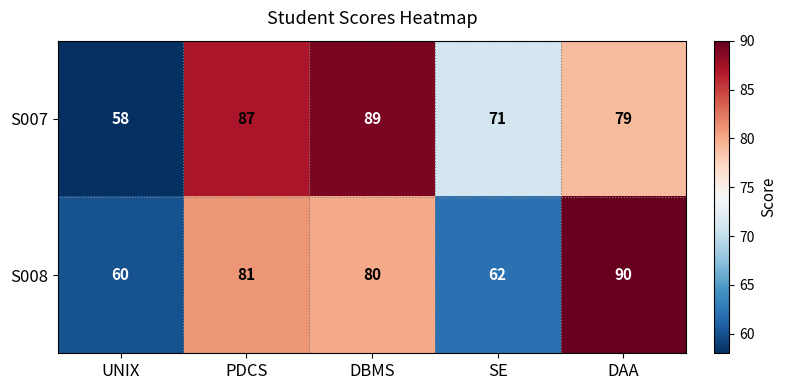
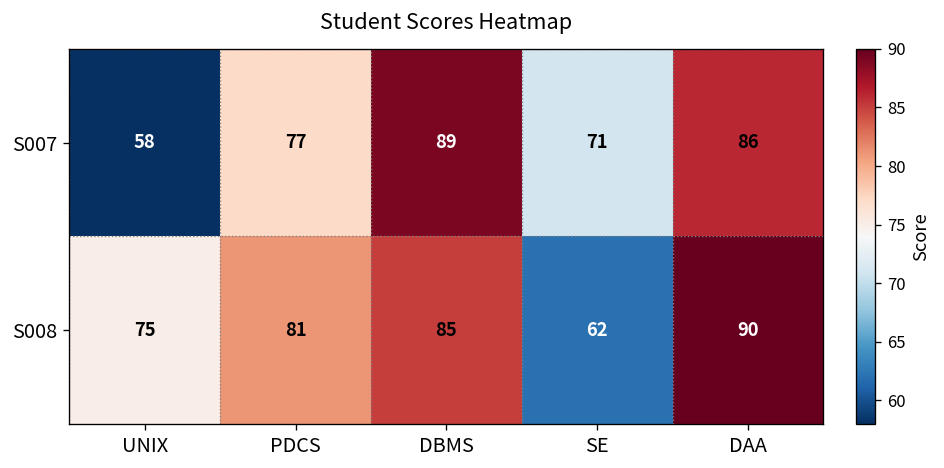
  {
    "S007": {
      "UNIX": 58,
-     "PDCS": 87,
+     "PDCS": 77,
      "DBMS": 89,
      "SE": 71,
-     "DAA": 79
+     "DAA": 86
    },
    "S008": {
-     "UNIX": 60,
+     "UNIX": 75,
      "PDCS": 81,
-     "DBMS": 80,
+     "DBMS": 85,
      "SE": 62,
      "DAA": 90
    }
  }
